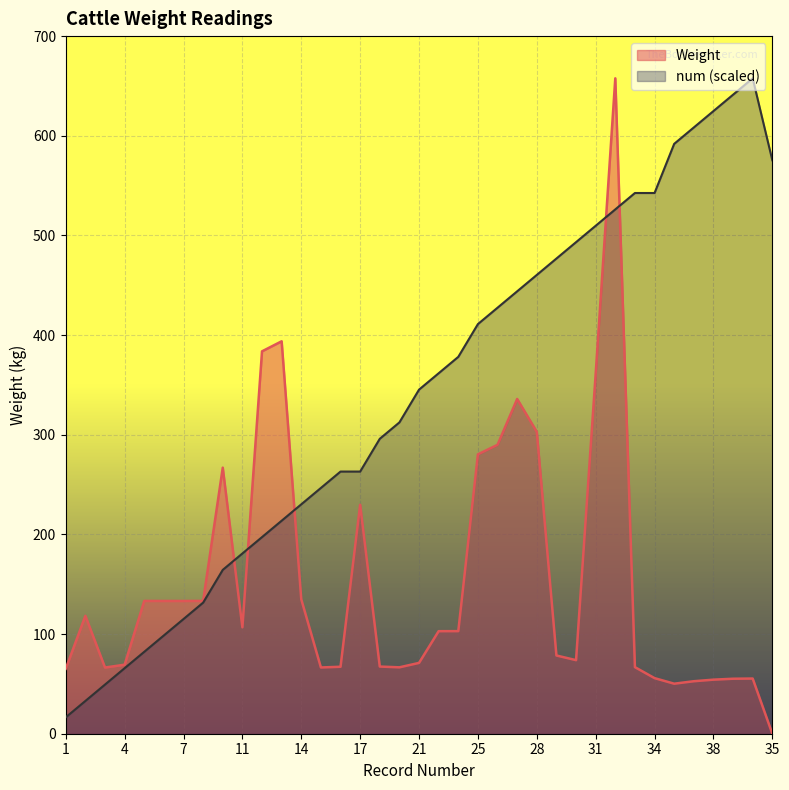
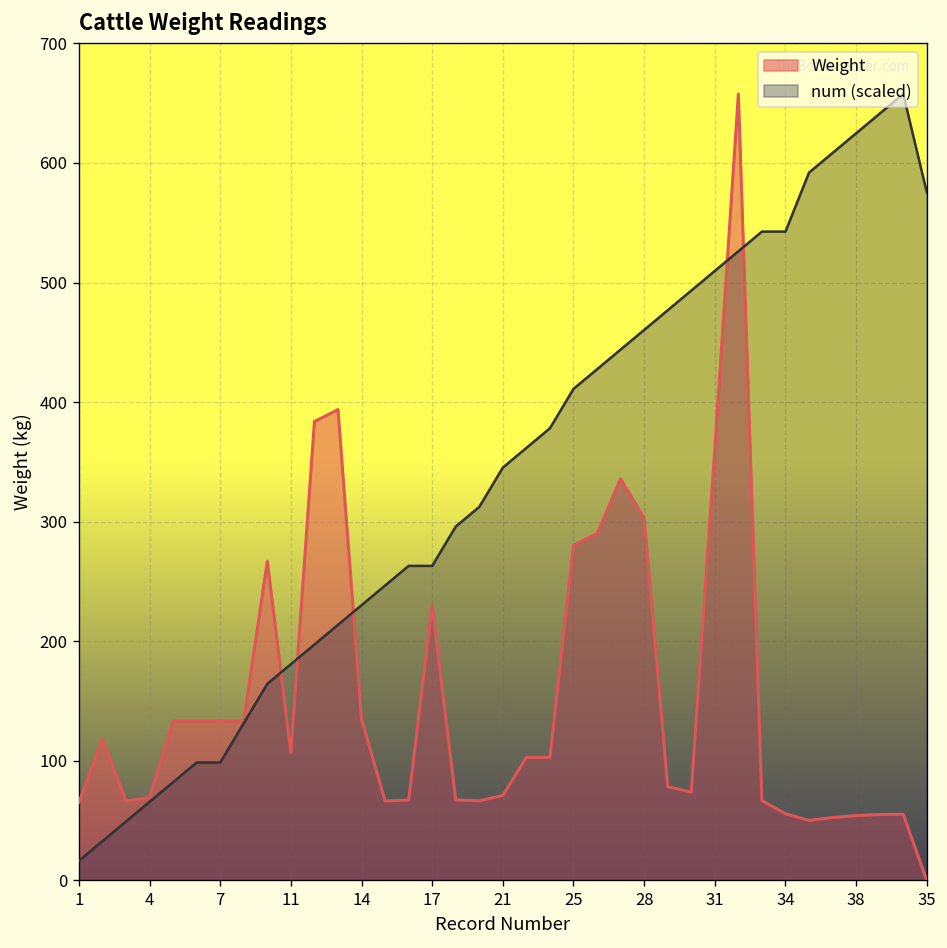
  {
    "Weight": {
      "1": 70,
      "4": 70,
      "7": 130,
      "11": 110,
      "14": 130,
      "17": 230,
      "21": 70,
      "25": 280,
      "28": 300,
      "31": 360,
      "34": 60,
      "38": 50,
      "35": 0
    },
    "num (scaled)": {
      "1": 20,
      "4": 70,
-     "7": 120,
+     "7": 100,
      "11": 180,
      "14": 230,
      "17": 260,
      "21": 350,
      "25": 410,
      "28": 460,
      "31": 510,
      "34": 540,
      "38": 620,
      "35": 580
    }
  }
